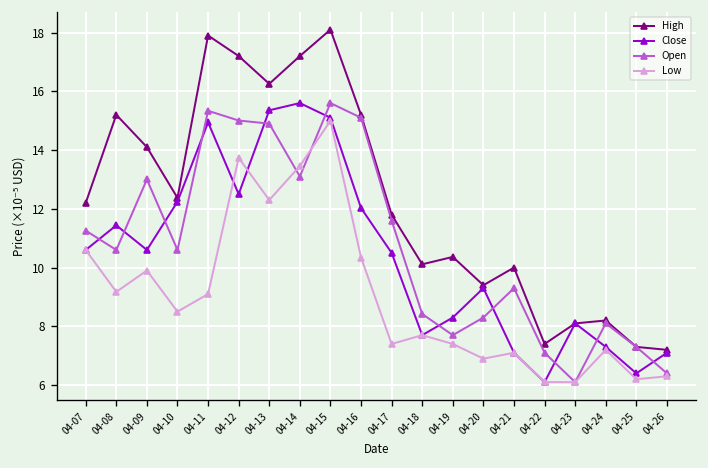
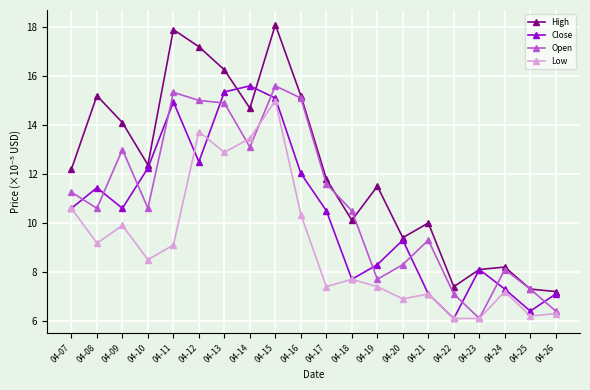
  {
    "High": {
      "04-07": 12.2,
      "04-08": 15.2,
      "04-09": 14.1,
      "04-10": 12.4,
      "04-11": 17.9,
      "04-12": 17.2,
      "04-13": 16.3,
-     "04-14": 17.2,
+     "04-14": 14.7,
      "04-15": 18.1,
      "04-17": 11.8,
      "04-18": 10.1,
-     "04-19": 10.4,
+     "04-19": 11.5,
      "04-21": 10.0,
      "04-22": 7.4
    },
    "Close": {
      "04-08": 11.4,
      "04-09": 10.6,
      "04-10": 12.2,
      "04-11": 14.9,
      "04-12": 12.5,
      "04-13": 15.4,
      "04-14": 15.6,
      "04-16": 12.0,
      "04-17": 10.5,
      "04-19": 8.3,
      "04-25": 6.4
    },
    "Open": {
      "04-07": 11.3,
      "04-08": 10.6,
      "04-09": 13.0,
      "04-10": 10.6,
      "04-11": 15.3,
      "04-12": 15.0,
      "04-13": 14.9,
      "04-14": 13.1,
      "04-15": 15.6,
      "04-17": 11.6,
-     "04-18": 8.4,
+     "04-18": 10.5,
      "04-19": 7.7,
      "04-20": 8.3,
      "04-21": 9.3,
      "04-22": 7.1
    },
    "Low": {
      "04-08": 9.2,
      "04-09": 9.9,
      "04-10": 8.5,
      "04-11": 9.1,
      "04-12": 13.7,
-     "04-13": 12.3,
+     "04-13": 12.9,
      "04-14": 13.5,
      "04-16": 10.3,
      "04-17": 7.4,
      "04-19": 7.4,
      "04-20": 6.9,
      "04-25": 6.2
    }
  }
